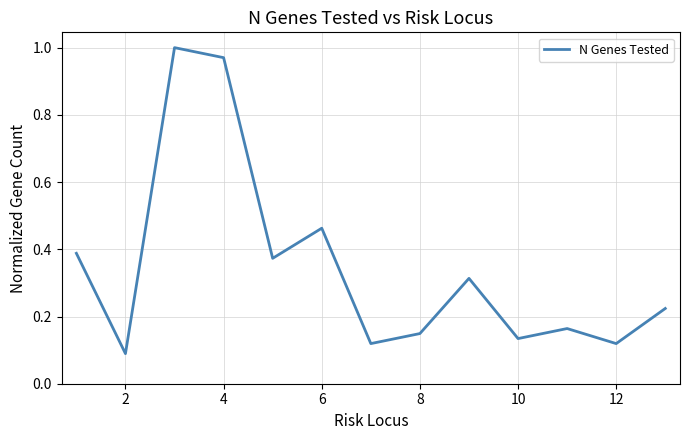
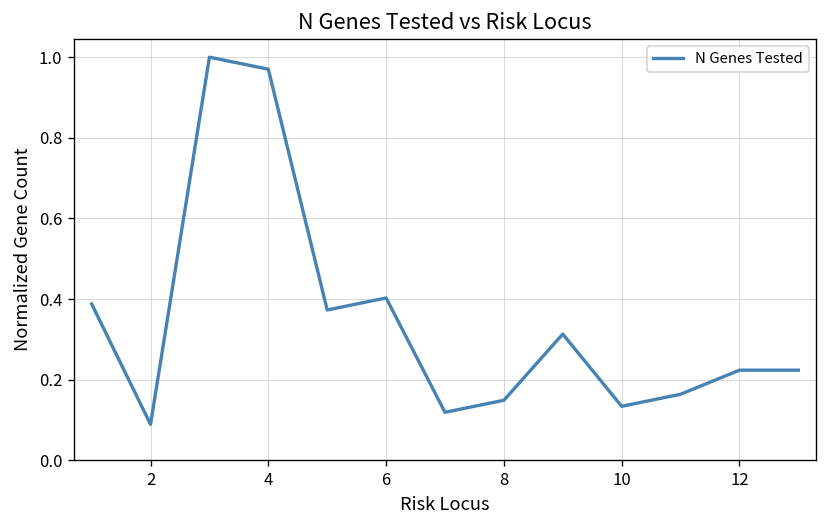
  {
    "2": 0.09,
    "4": 0.97,
-   "6": 0.46,
+   "6": 0.40,
    "8": 0.15,
    "10": 0.13,
-   "12": 0.12
+   "12": 0.22
  }
